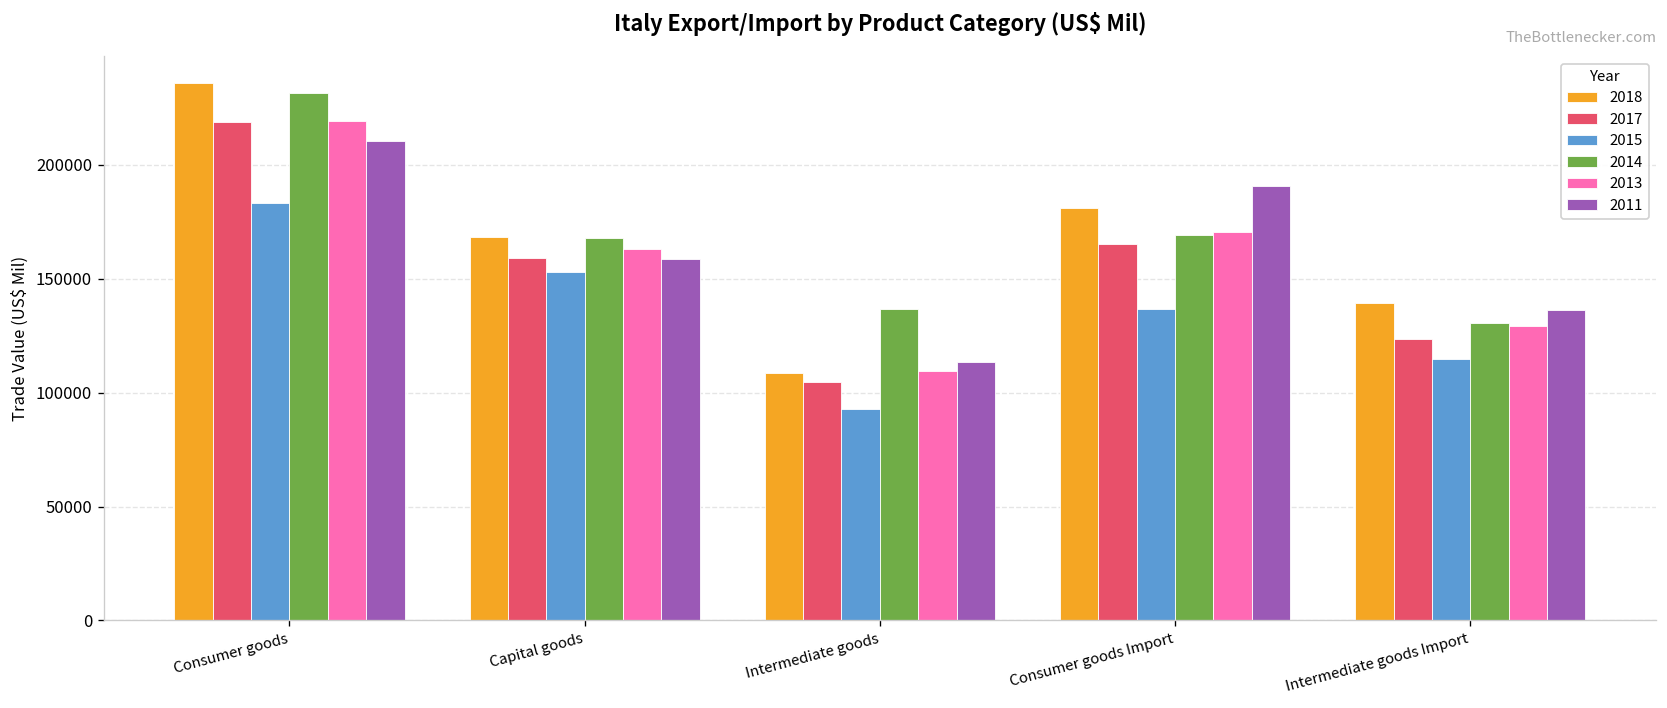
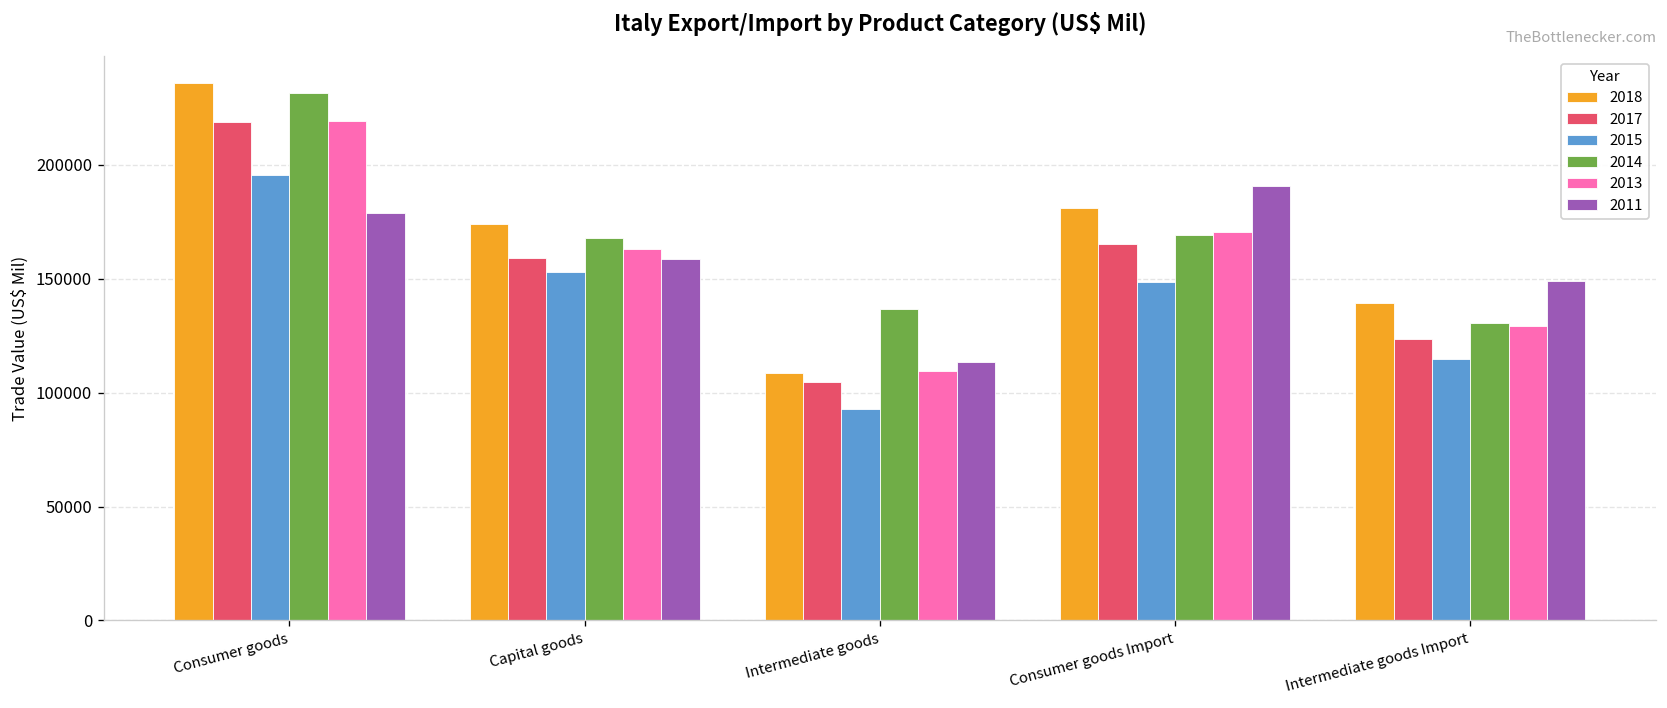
  {
    "2018": {
      "Consumer goods": 236000,
-     "Capital goods": 169000,
+     "Capital goods": 174000,
      "Intermediate goods": 109000,
      "Consumer goods Import": 181000,
      "Intermediate goods Import": 139000
    },
    "2017": {
      "Consumer goods": 219000,
      "Capital goods": 159000,
      "Intermediate goods": 105000,
      "Consumer goods Import": 165000,
      "Intermediate goods Import": 124000
    },
    "2015": {
-     "Consumer goods": 183000,
+     "Consumer goods": 196000,
      "Capital goods": 153000,
      "Intermediate goods": 93000,
-     "Consumer goods Import": 137000,
+     "Consumer goods Import": 149000,
      "Intermediate goods Import": 115000
    },
    "2014": {
      "Consumer goods": 232000,
      "Capital goods": 168000,
      "Intermediate goods": 137000,
      "Consumer goods Import": 169000,
      "Intermediate goods Import": 131000
    },
    "2013": {
      "Consumer goods": 219000,
      "Capital goods": 163000,
      "Intermediate goods": 109000,
      "Consumer goods Import": 171000,
      "Intermediate goods Import": 129000
    },
    "2011": {
-     "Consumer goods": 210000,
+     "Consumer goods": 179000,
      "Capital goods": 159000,
      "Intermediate goods": 113000,
      "Consumer goods Import": 191000,
-     "Intermediate goods Import": 136000
+     "Intermediate goods Import": 149000
    }
  }
